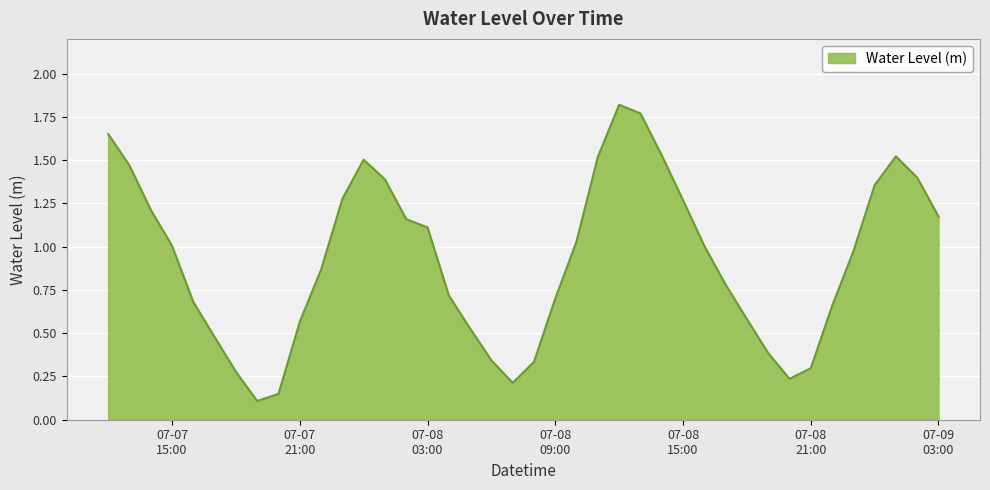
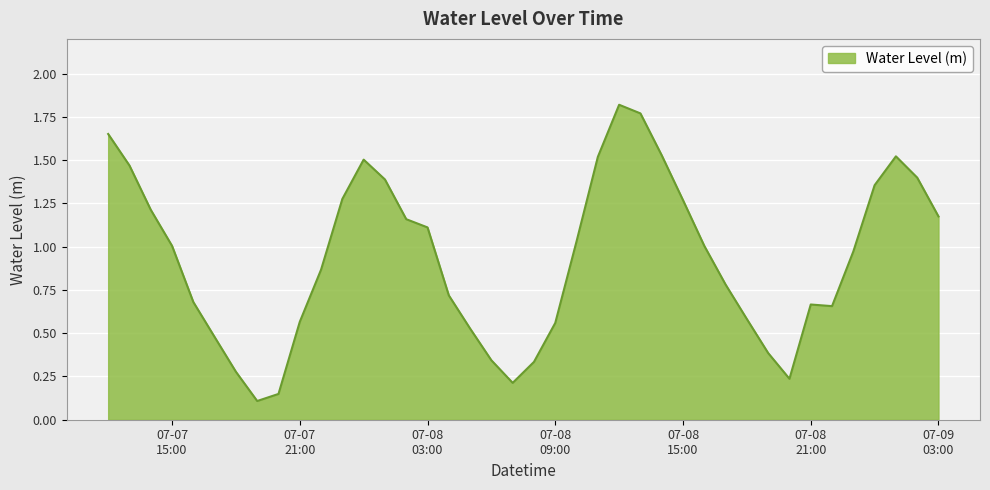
  {
    "07-07 15:00": 1.00,
    "07-07 21:00": 0.57,
    "07-08 03:00": 1.11,
-   "07-08 09:00": 0.70,
+   "07-08 09:00": 0.56,
    "07-08 15:00": 1.27,
-   "07-08 21:00": 0.30,
+   "07-08 21:00": 0.67,
    "07-09 03:00": 1.17
  }
